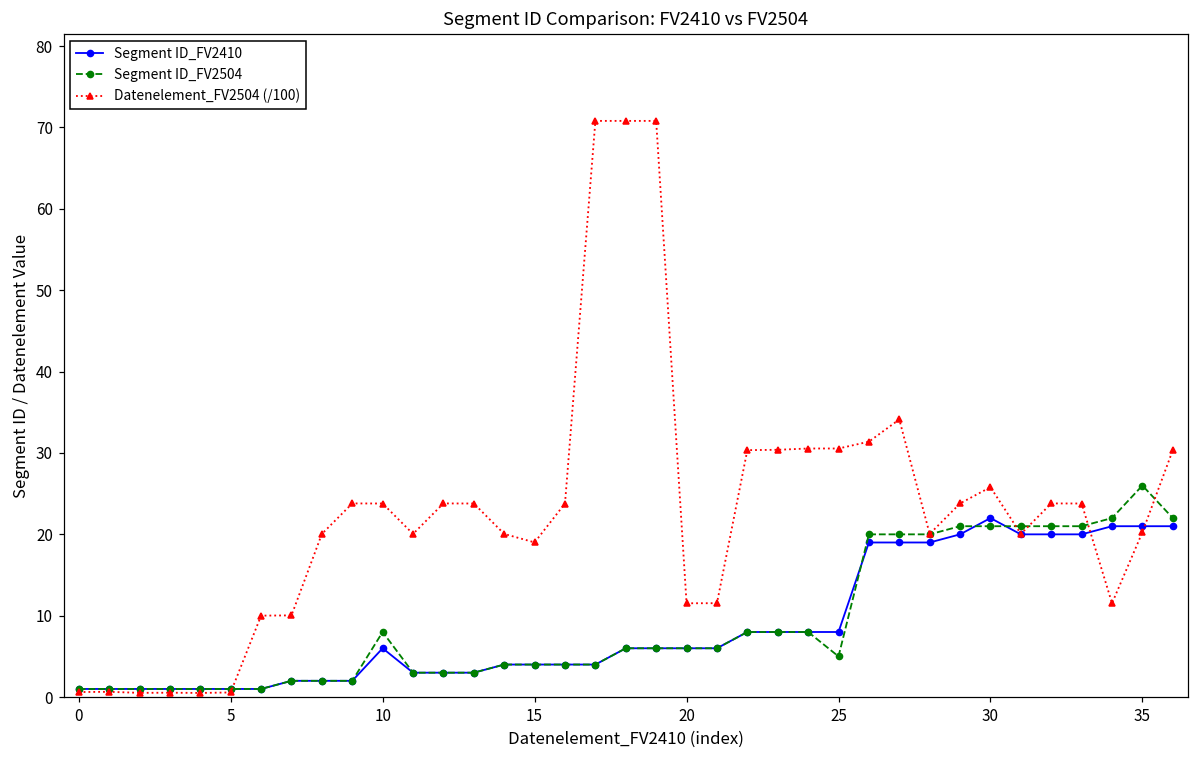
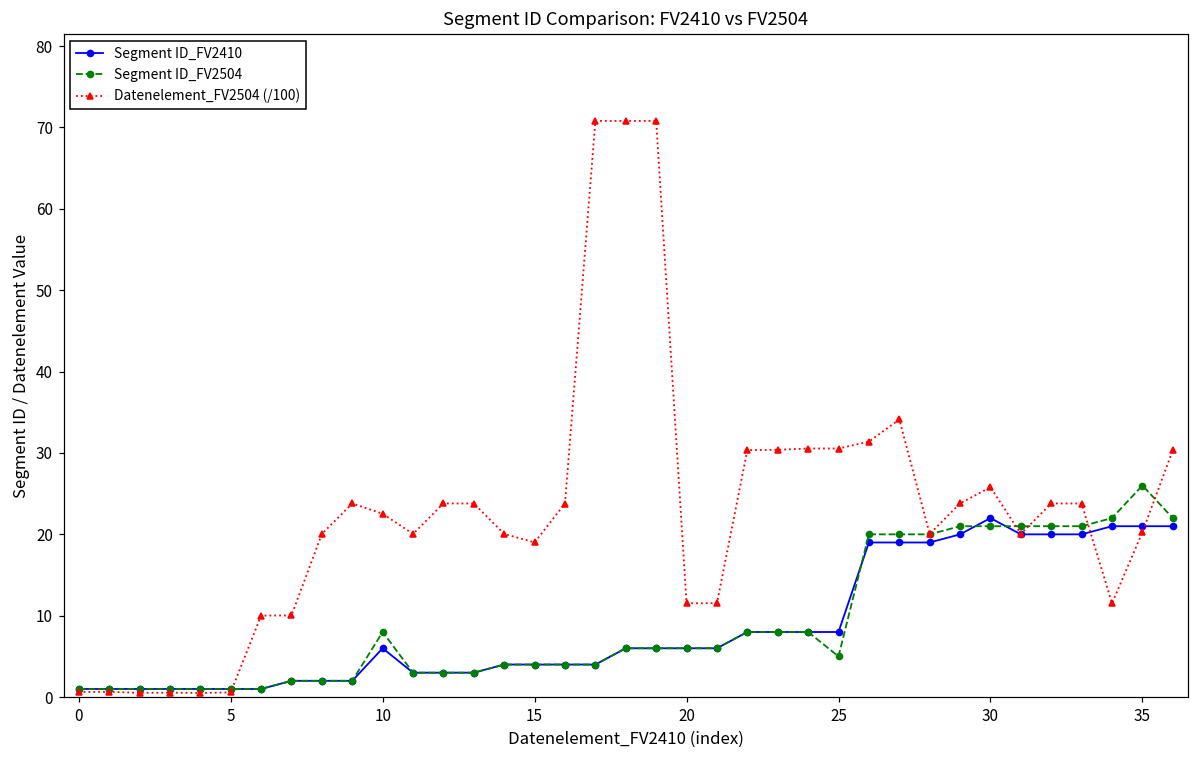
  {
    "Segment ID_FV2410": {
      "10": 6,
      "25": 8,
      "30": 22,
      "35": 21
    },
    "Segment ID_FV2504": {
      "10": 8,
      "25": 5,
      "30": 21,
      "35": 26
    },
    "Datenelement_FV2504 (/100)": {
      "0": 1,
      "5": 1,
-     "10": 24,
+     "10": 23,
      "15": 19,
      "20": 12,
      "25": 31,
      "30": 26,
      "35": 20
    }
  }
